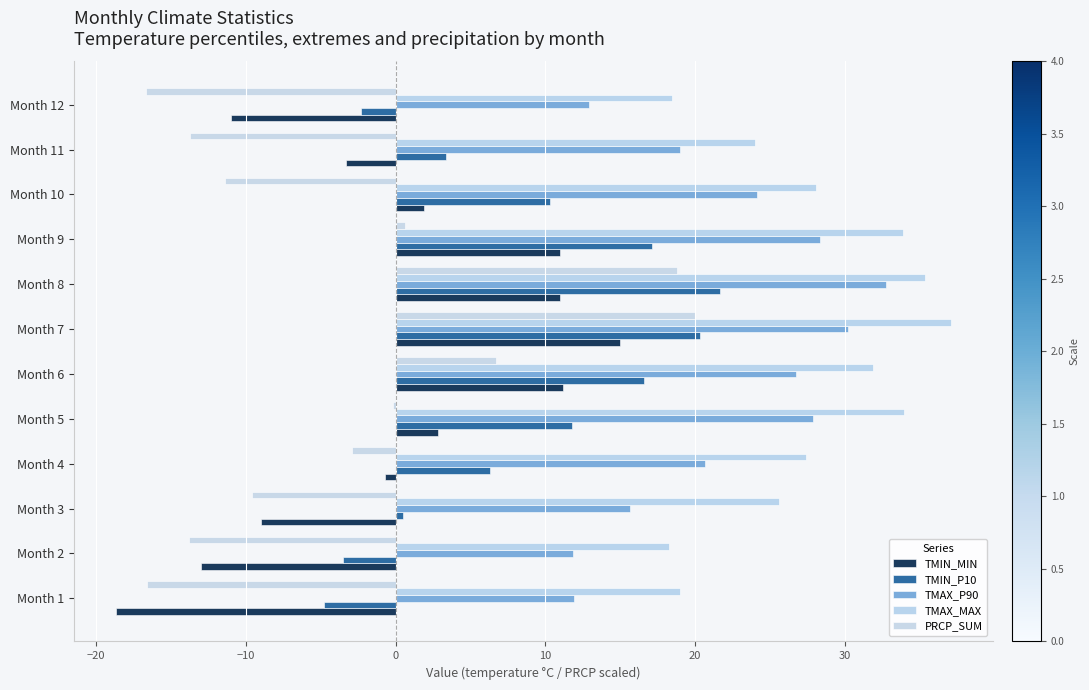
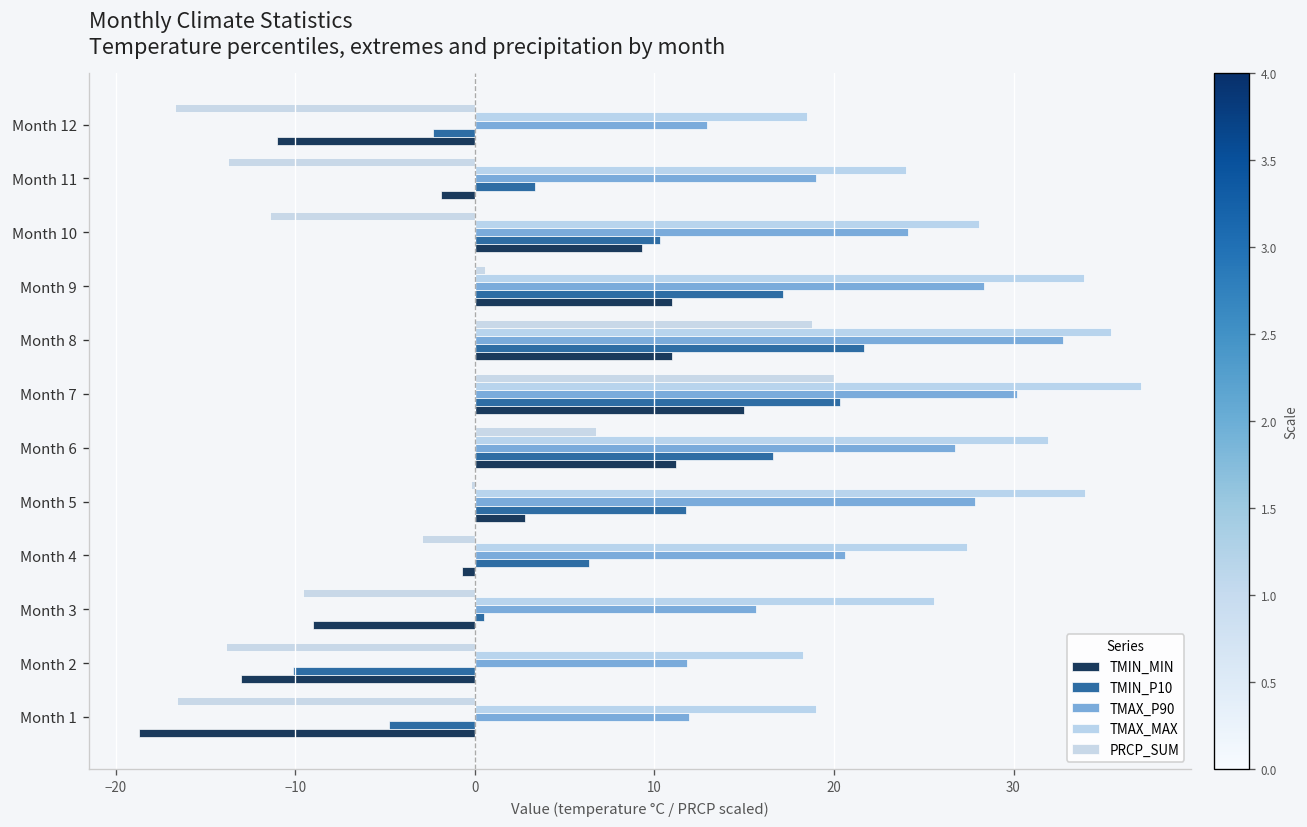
  {
    "TMIN_MIN": {
      "Month 12": -11.0,
-     "Month 11": -3.3,
-     "Month 10": 1.9,
+     "Month 11": -1.9,
+     "Month 10": 9.3,
      "Month 9": 11.0,
      "Month 8": 11.0,
      "Month 7": 15.0,
      "Month 6": 11.2,
      "Month 5": 2.8,
      "Month 4": -0.7,
      "Month 3": -9.0,
      "Month 2": -13.0,
      "Month 1": -18.7
    },
    "TMIN_P10": {
      "Month 12": -2.3,
      "Month 11": 3.4,
      "Month 10": 10.3,
      "Month 9": 17.2,
      "Month 8": 21.7,
      "Month 7": 20.3,
      "Month 6": 16.6,
      "Month 5": 11.8,
      "Month 4": 6.3,
      "Month 3": 0.5,
-     "Month 2": -3.5,
+     "Month 2": -10.1,
      "Month 1": -4.8
    },
    "TMAX_P90": {
      "Month 12": 12.9,
      "Month 11": 19.0,
      "Month 10": 24.1,
      "Month 9": 28.4,
      "Month 8": 32.8,
      "Month 7": 30.2,
      "Month 6": 26.8,
      "Month 5": 27.9,
      "Month 4": 20.6,
      "Month 3": 15.7,
      "Month 2": 11.8,
      "Month 1": 11.9
    }
  }
